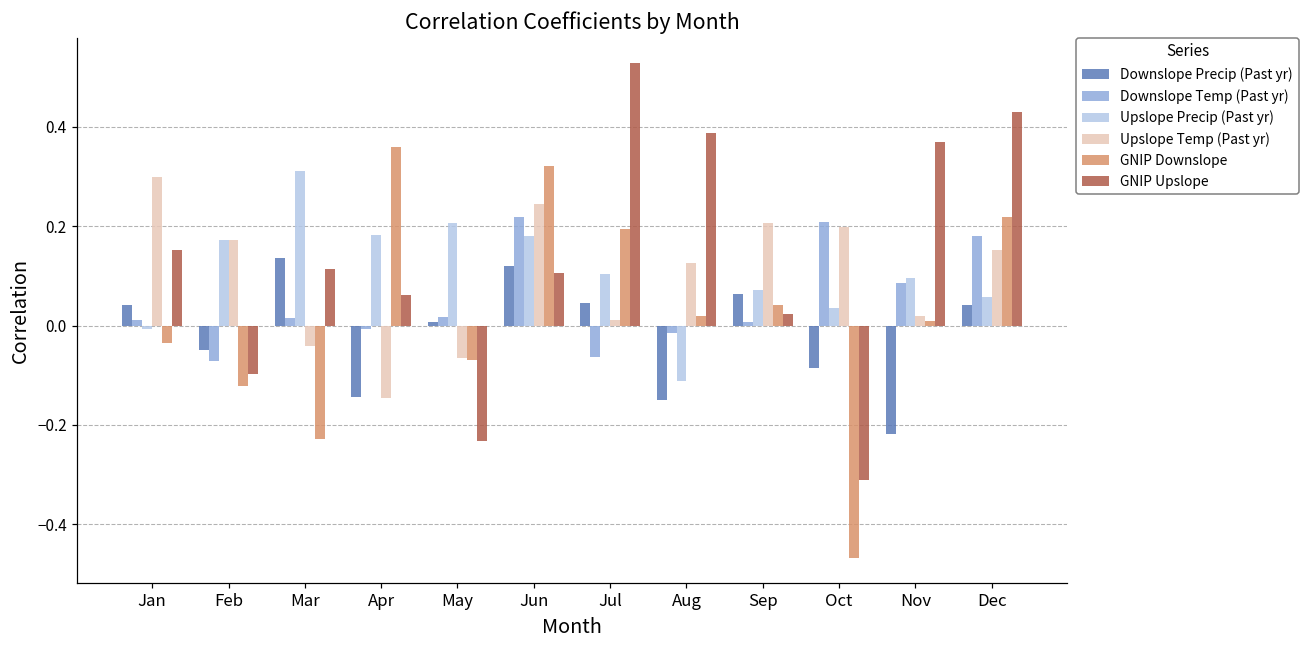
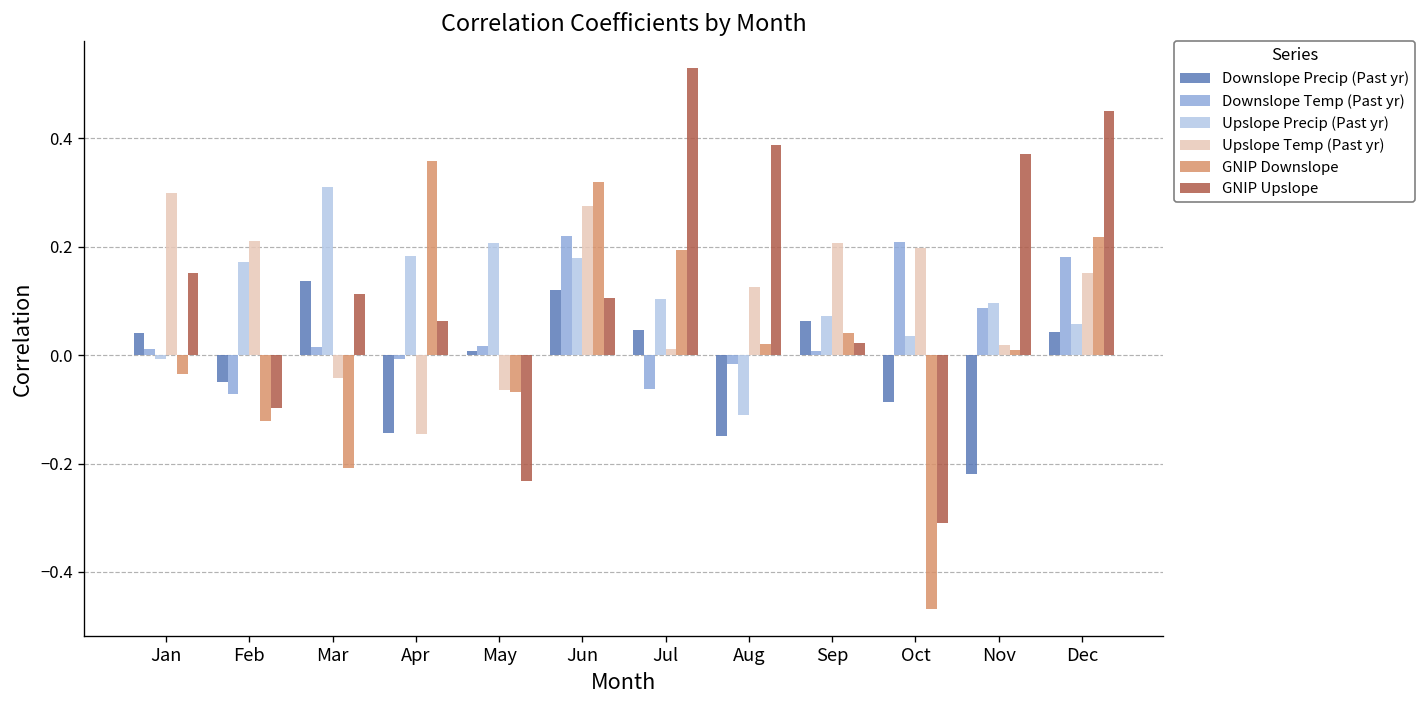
  {
    "Downslope Precip (Past yr)": {
      "Jan": 0.04,
      "Feb": -0.05,
      "Mar": 0.14,
      "Apr": -0.14,
      "May": 0.01,
      "Jun": 0.12,
      "Jul": 0.05,
      "Aug": -0.15,
      "Sep": 0.06,
      "Oct": -0.09,
      "Nov": -0.22,
      "Dec": 0.04
    },
    "Upslope Temp (Past yr)": {
      "Jan": 0.30,
-     "Feb": 0.17,
+     "Feb": 0.21,
      "Mar": -0.04,
      "Apr": -0.15,
      "May": -0.06,
-     "Jun": 0.25,
+     "Jun": 0.28,
      "Jul": 0.01,
      "Aug": 0.13,
      "Sep": 0.21,
      "Oct": 0.20,
      "Nov": 0.02,
      "Dec": 0.15
    },
    "GNIP Downslope": {
      "Jan": -0.03,
      "Feb": -0.12,
-     "Mar": -0.23,
+     "Mar": -0.21,
      "Apr": 0.36,
      "May": -0.07,
      "Jun": 0.32,
      "Jul": 0.19,
      "Aug": 0.02,
      "Sep": 0.04,
      "Oct": -0.47,
      "Nov": 0.01,
      "Dec": 0.22
    },
    "GNIP Upslope": {
      "Jan": 0.15,
      "Feb": -0.10,
      "Mar": 0.11,
      "Apr": 0.06,
      "May": -0.23,
      "Jun": 0.11,
      "Jul": 0.53,
      "Aug": 0.39,
      "Sep": 0.02,
      "Oct": -0.31,
      "Nov": 0.37,
-     "Dec": 0.43
+     "Dec": 0.45
    }
  }
